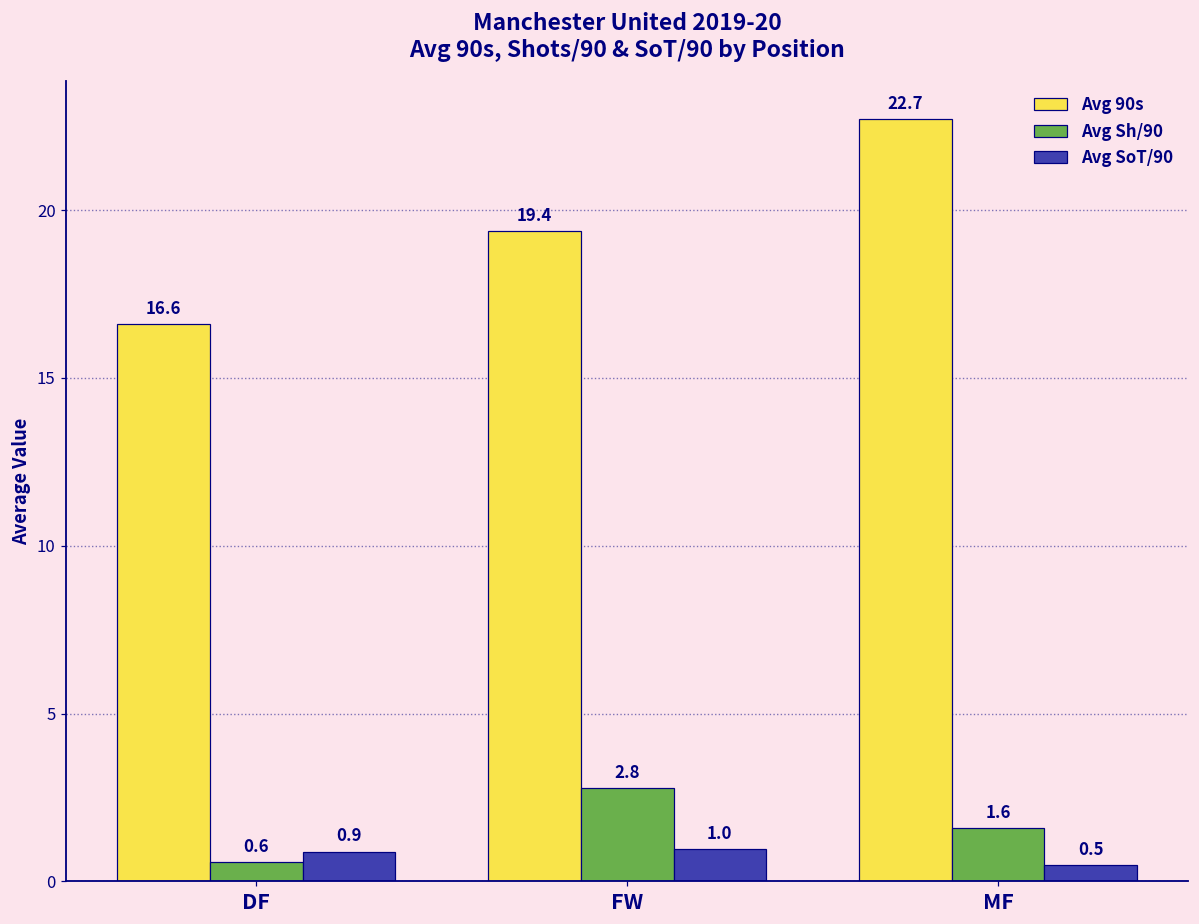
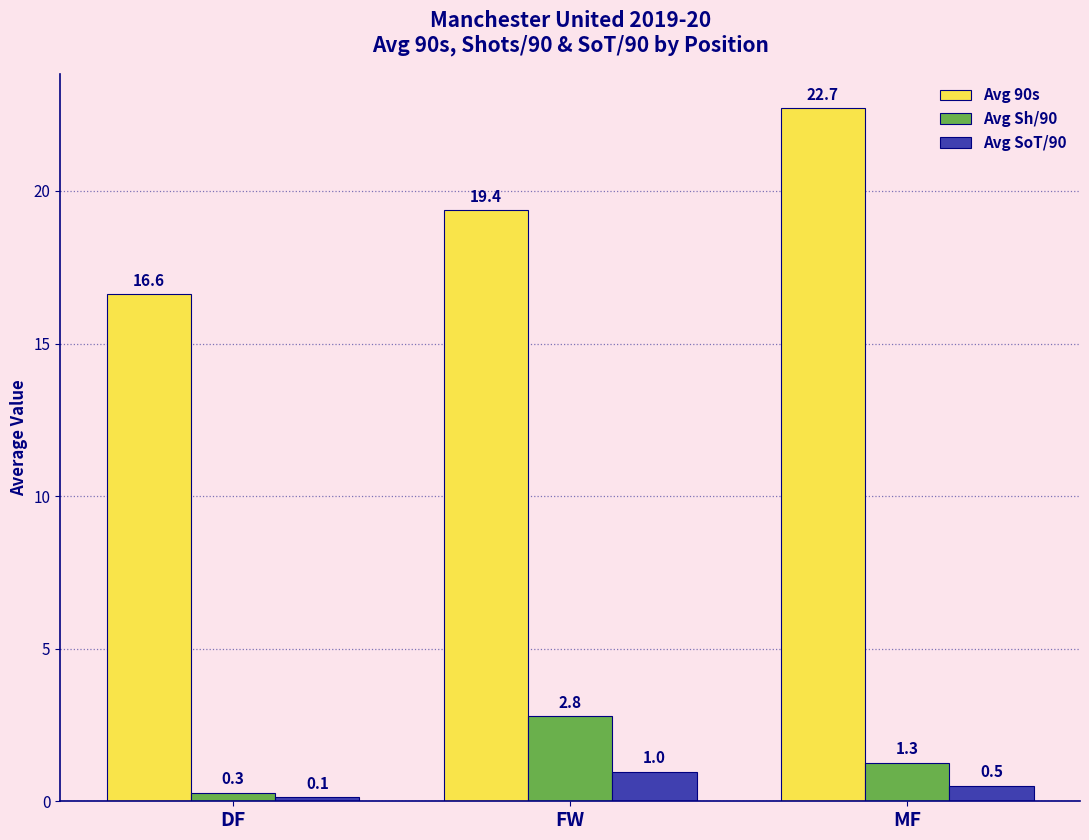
  {
    "Avg 90s": {
      "DF": 16.6,
      "FW": 19.4,
      "MF": 22.7
    },
    "Avg Sh/90": {
-     "DF": 0.6,
+     "DF": 0.3,
      "FW": 2.8,
-     "MF": 1.6
+     "MF": 1.3
    },
    "Avg SoT/90": {
-     "DF": 0.9,
+     "DF": 0.1,
      "FW": 1.0,
      "MF": 0.5
    }
  }
